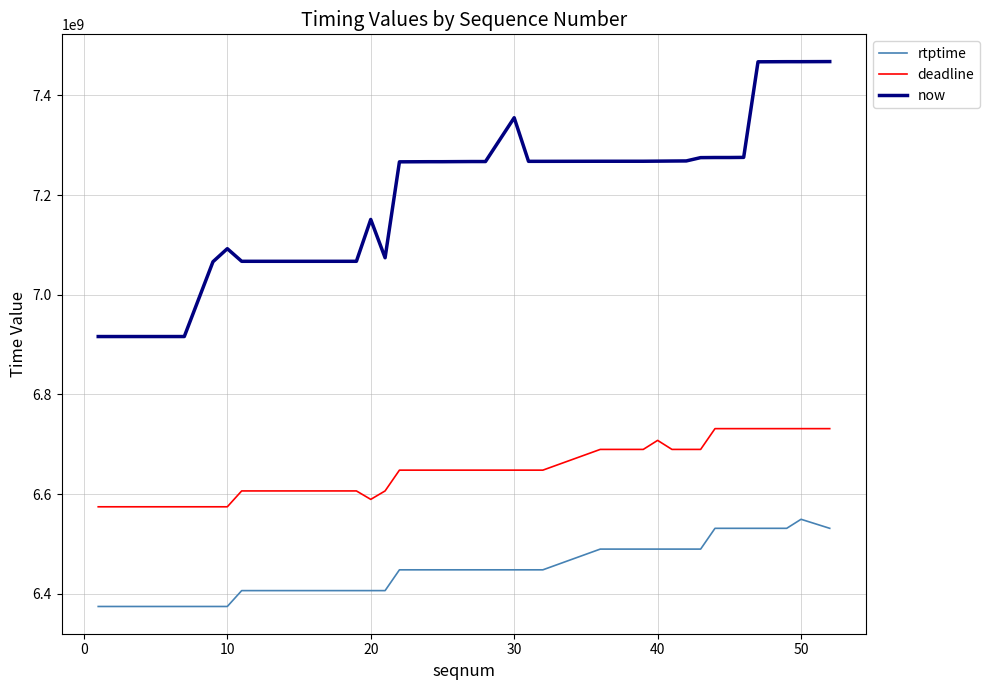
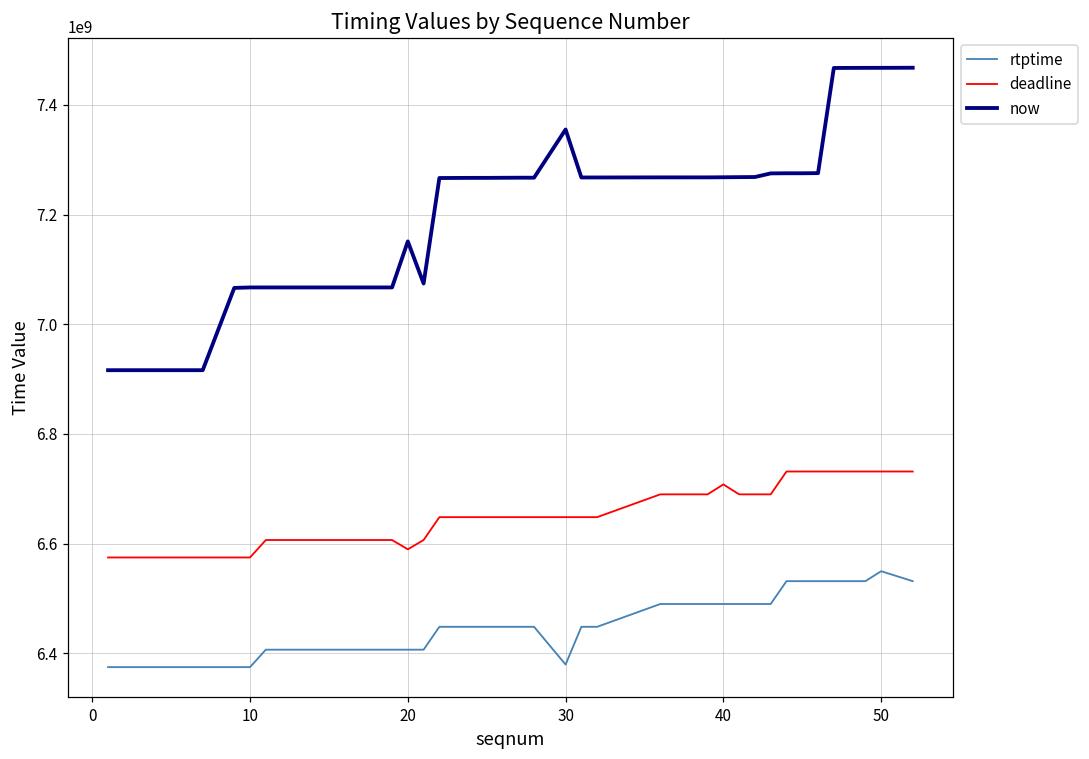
  {
    "rtptime": {
      "10": 6370000000,
      "20": 6410000000,
-     "30": 6450000000,
+     "30": 6380000000,
      "40": 6490000000,
      "50": 6550000000
    },
    "deadline": {
      "10": 6570000000,
      "20": 6590000000,
      "30": 6650000000,
      "40": 6710000000,
      "50": 6730000000
    },
    "now": {
-     "10": 7090000000,
+     "10": 7070000000,
      "20": 7150000000,
      "30": 7360000000,
      "40": 7270000000,
      "50": 7470000000
    }
  }
